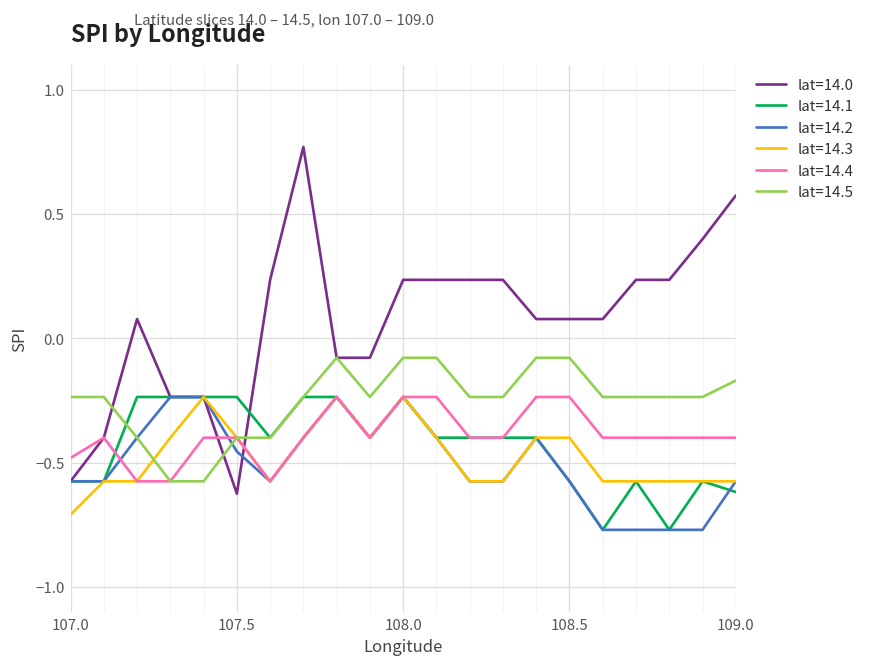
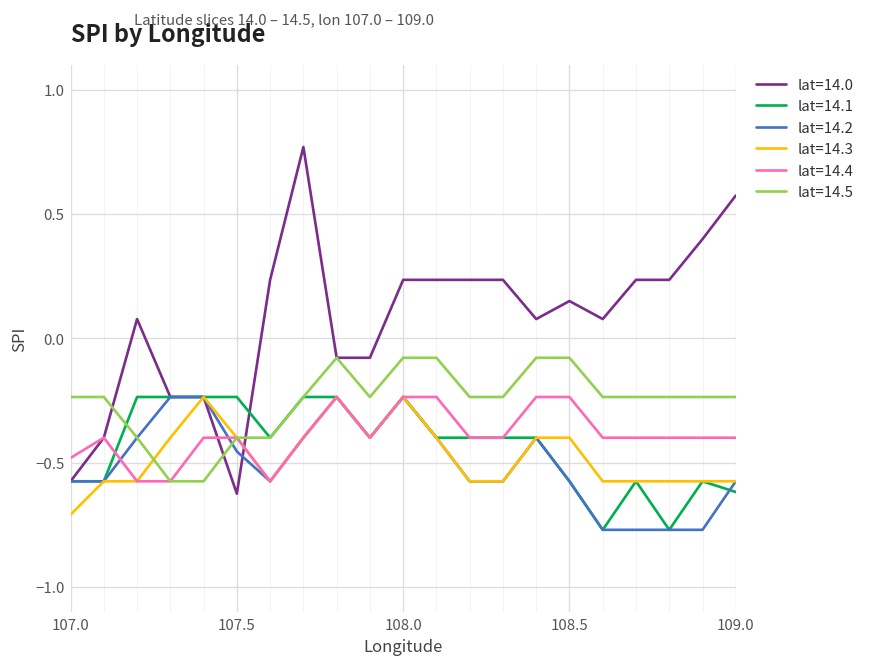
  {
    "lat=14.0": {
      "107.5": -0.62,
      "108.0": 0.24,
-     "108.5": 0.08,
+     "108.5": 0.15,
      "109.0": 0.57
    },
    "lat=14.1": {
      "107.5": -0.24,
      "109.0": -0.62
    },
    "lat=14.2": {
      "107.5": -0.45
    },
    "lat=14.3": {
      "107.0": -0.71,
      "108.5": -0.40
    },
    "lat=14.4": {
      "107.0": -0.48,
      "108.5": -0.24,
      "109.0": -0.40
    },
    "lat=14.5": {
      "107.0": -0.24,
      "108.0": -0.08,
      "108.5": -0.08,
-     "109.0": -0.17
+     "109.0": -0.24
    }
  }
